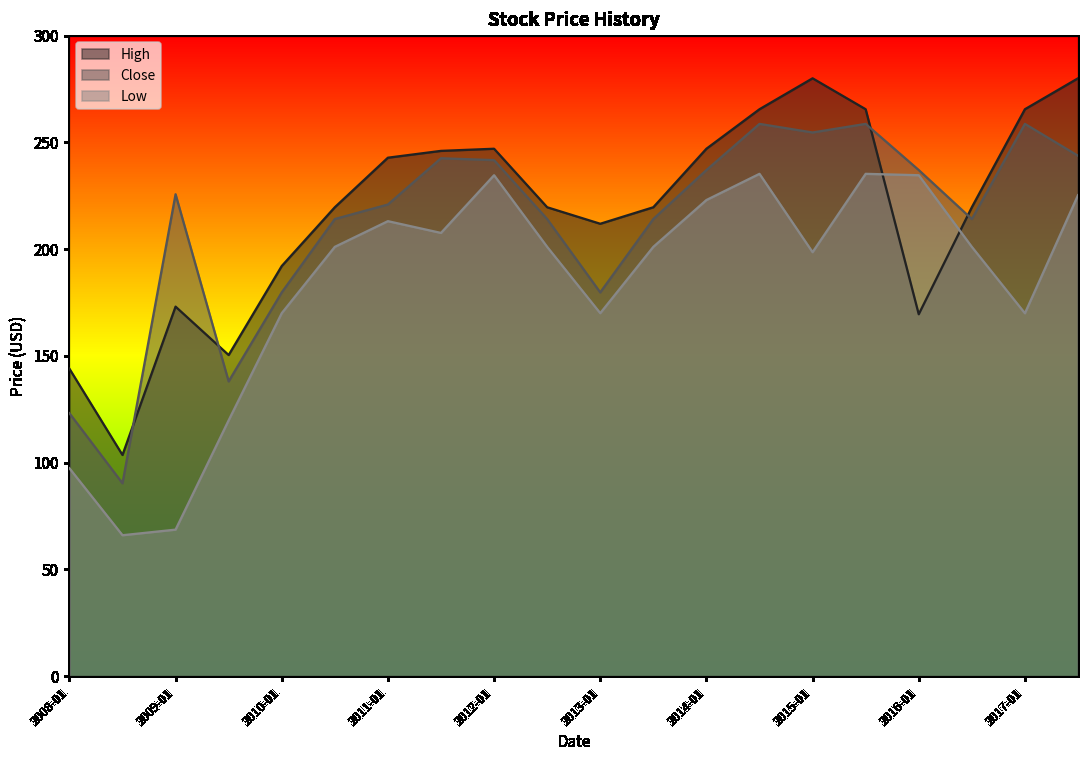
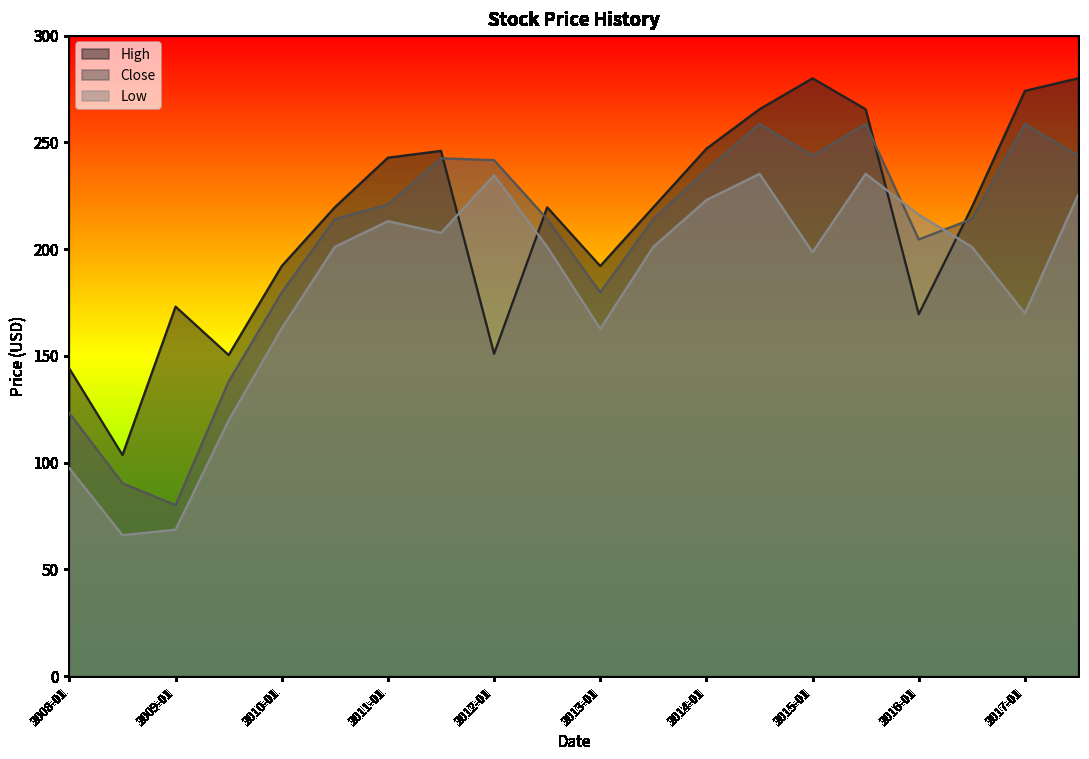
  {
    "High": {
      "2008-01": 144,
      "2009-01": 173,
      "2010-01": 192,
      "2011-01": 243,
-     "2012-01": 247,
-     "2013-01": 212,
+     "2012-01": 151,
+     "2013-01": 192,
      "2014-01": 247,
      "2015-01": 280,
      "2016-01": 170,
-     "2017-01": 266
+     "2017-01": 274
    },
    "Close": {
      "2008-01": 123,
-     "2009-01": 226,
+     "2009-01": 80,
      "2010-01": 180,
      "2011-01": 221,
      "2012-01": 242,
      "2013-01": 180,
      "2014-01": 237,
-     "2015-01": 255,
-     "2016-01": 237,
+     "2015-01": 244,
+     "2016-01": 205,
      "2017-01": 259
    },
    "Low": {
      "2008-01": 97,
      "2009-01": 69,
-     "2010-01": 170,
+     "2010-01": 163,
      "2011-01": 213,
      "2012-01": 235,
-     "2013-01": 170,
+     "2013-01": 163,
      "2014-01": 223,
      "2015-01": 199,
-     "2016-01": 235,
+     "2016-01": 216,
      "2017-01": 170
    }
  }
